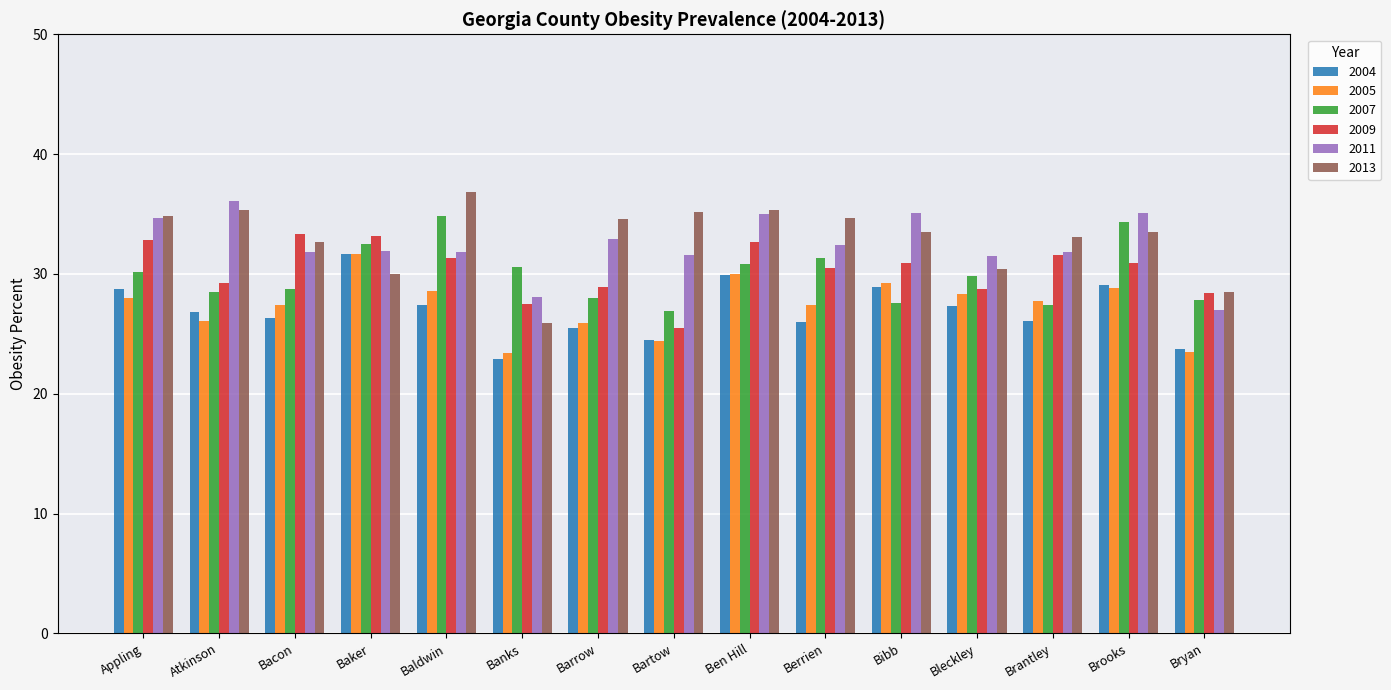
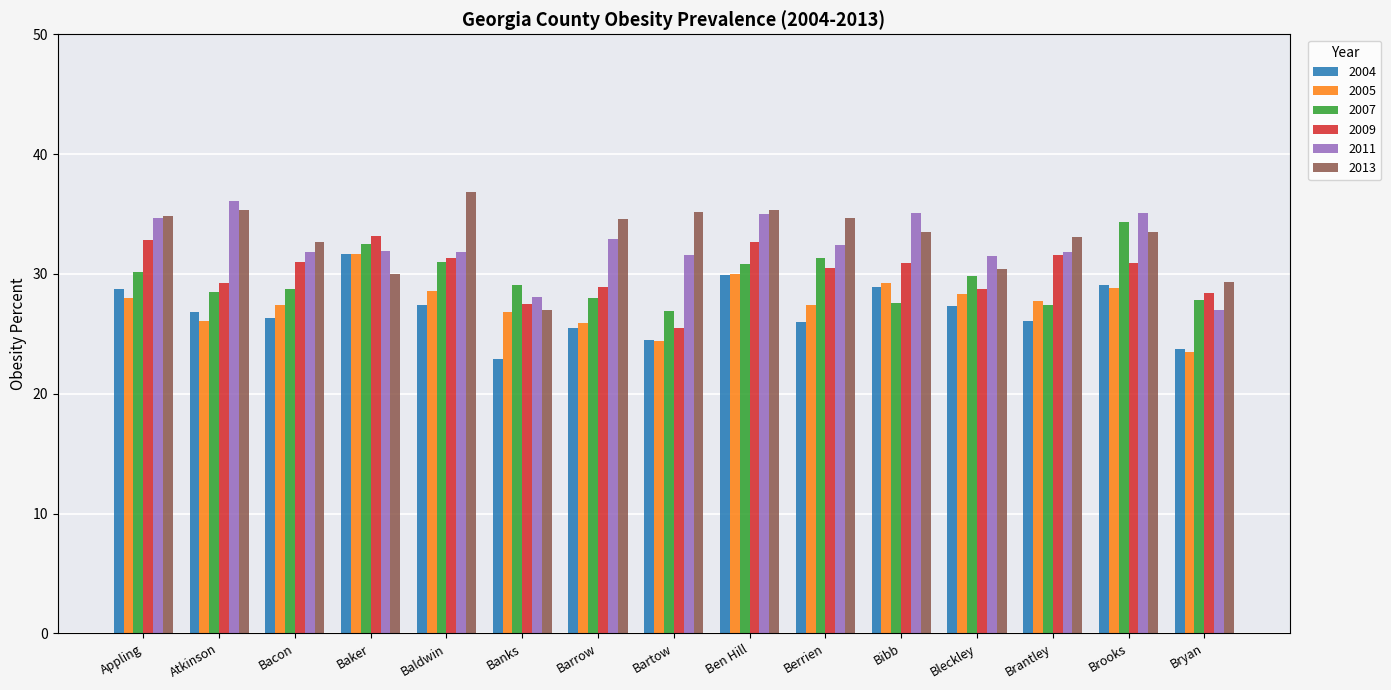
  {
    "2004": {
      "Appling": 28.7,
      "Atkinson": 26.8,
      "Bacon": 26.3,
      "Baker": 31.7,
      "Baldwin": 27.4,
      "Banks": 22.9,
      "Barrow": 25.5,
      "Bartow": 24.5,
      "Ben Hill": 29.9,
      "Berrien": 26.0,
      "Bibb": 28.9,
      "Bleckley": 27.3,
      "Brantley": 26.1,
      "Brooks": 29.1,
      "Bryan": 23.7
    },
    "2005": {
      "Appling": 28.0,
      "Atkinson": 26.1,
      "Bacon": 27.4,
      "Baker": 31.7,
      "Baldwin": 28.6,
-     "Banks": 23.4,
+     "Banks": 26.8,
      "Barrow": 25.9,
      "Bartow": 24.4,
      "Ben Hill": 30.0,
      "Berrien": 27.4,
      "Bibb": 29.2,
      "Bleckley": 28.3,
      "Brantley": 27.7,
      "Brooks": 28.8,
      "Bryan": 23.5
    },
    "2007": {
      "Appling": 30.2,
      "Atkinson": 28.5,
      "Bacon": 28.7,
      "Baker": 32.5,
-     "Baldwin": 34.8,
-     "Banks": 30.6,
+     "Baldwin": 31.0,
+     "Banks": 29.1,
      "Barrow": 28.0,
      "Bartow": 26.9,
      "Ben Hill": 30.8,
      "Berrien": 31.3,
      "Bibb": 27.6,
      "Bleckley": 29.8,
      "Brantley": 27.4,
      "Brooks": 34.3,
      "Bryan": 27.8
    },
    "2009": {
      "Appling": 32.8,
      "Atkinson": 29.2,
-     "Bacon": 33.3,
+     "Bacon": 31.0,
      "Baker": 33.2,
      "Baldwin": 31.3,
      "Banks": 27.5,
      "Barrow": 28.9,
      "Bartow": 25.5,
      "Ben Hill": 32.7,
      "Berrien": 30.5,
      "Bibb": 30.9,
      "Bleckley": 28.7,
      "Brantley": 31.6,
      "Brooks": 30.9,
      "Bryan": 28.4
    },
    "2011": {
      "Appling": 34.7,
      "Atkinson": 36.1,
      "Bacon": 31.8,
      "Baker": 31.9,
      "Baldwin": 31.8,
      "Banks": 28.1,
      "Barrow": 32.9,
      "Bartow": 31.6,
      "Ben Hill": 35.0,
      "Berrien": 32.4,
      "Bibb": 35.1,
      "Bleckley": 31.5,
      "Brantley": 31.8,
      "Brooks": 35.1,
      "Bryan": 27.0
    },
    "2013": {
      "Appling": 34.8,
      "Atkinson": 35.3,
      "Bacon": 32.7,
      "Baker": 30.0,
      "Baldwin": 36.8,
-     "Banks": 25.9,
+     "Banks": 27.0,
      "Barrow": 34.6,
      "Bartow": 35.2,
      "Ben Hill": 35.3,
      "Berrien": 34.7,
      "Bibb": 33.5,
      "Bleckley": 30.4,
      "Brantley": 33.1,
      "Brooks": 33.5,
-     "Bryan": 28.5
+     "Bryan": 29.3
    }
  }
